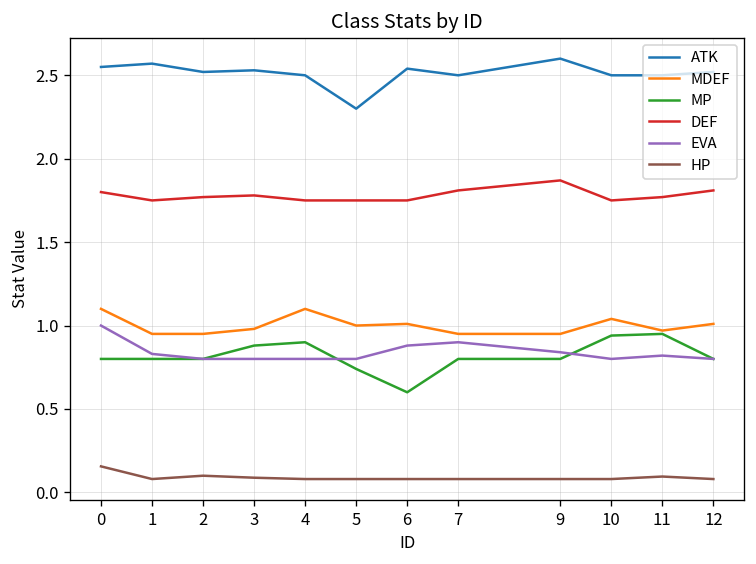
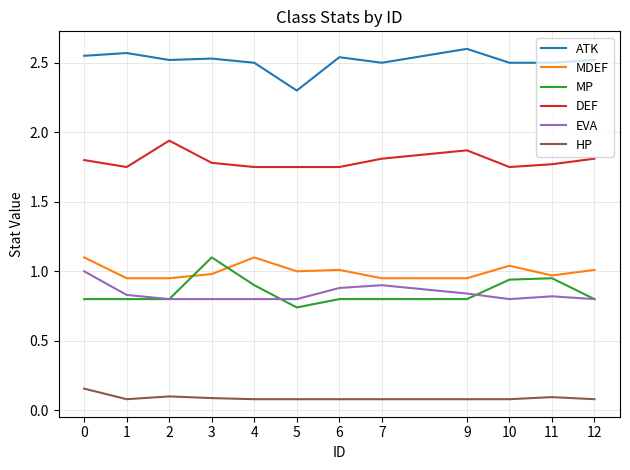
  {
    "ATK": {
      "0": 2.55,
      "1": 2.57,
      "2": 2.52,
      "3": 2.53,
      "4": 2.50,
      "5": 2.30,
      "6": 2.54,
      "7": 2.50,
      "9": 2.60,
      "10": 2.50
    },
    "MDEF": {
      "0": 1.10,
      "1": 0.95,
      "2": 0.95,
      "3": 0.98,
      "4": 1.10,
      "5": 1.00,
      "6": 1.01,
      "7": 0.95,
      "9": 0.95,
      "10": 1.04,
      "11": 0.97,
      "12": 1.01
    },
    "MP": {
      "0": 0.80,
      "1": 0.80,
-     "3": 0.88,
+     "3": 1.10,
      "4": 0.90,
      "5": 0.74,
-     "6": 0.6,
+     "6": 0.8,
      "7": 0.80,
      "9": 0.80,
      "10": 0.94,
      "11": 0.95
    },
    "DEF": {
      "0": 1.80,
      "1": 1.75,
-     "2": 1.77,
+     "2": 1.94,
      "3": 1.78,
      "4": 1.75,
      "5": 1.75,
      "6": 1.75,
      "7": 1.81,
      "9": 1.87,
      "10": 1.75,
      "11": 1.77,
      "12": 1.81
    },
    "EVA": {
      "0": 1.00,
      "1": 0.83,
      "3": 0.80,
      "4": 0.80,
      "5": 0.80,
      "6": 0.88,
      "7": 0.90,
      "9": 0.84,
      "10": 0.80,
      "11": 0.82
    },
    "HP": {
      "0": 0.16,
      "1": 0.08,
      "2": 0.10,
      "3": 0.09,
      "4": 0.08,
      "5": 0.08,
      "6": 0.08,
      "7": 0.08,
      "9": 0.08,
      "10": 0.08,
      "11": 0.10,
      "12": 0.08
    }
  }
